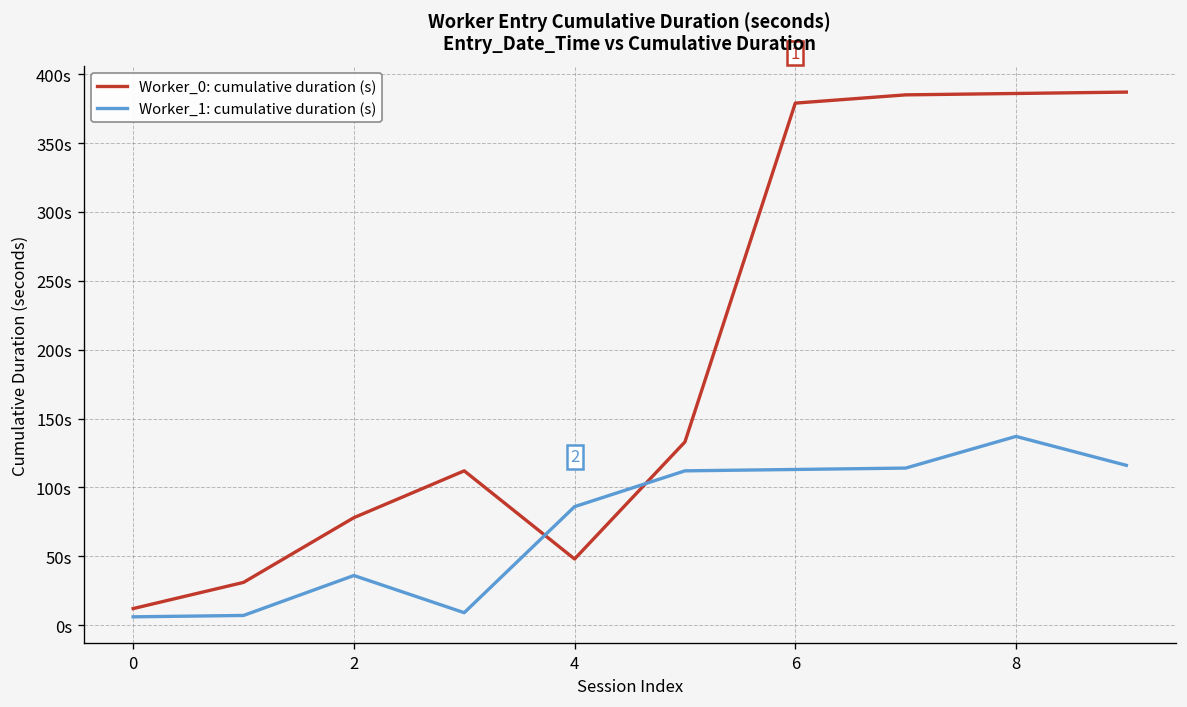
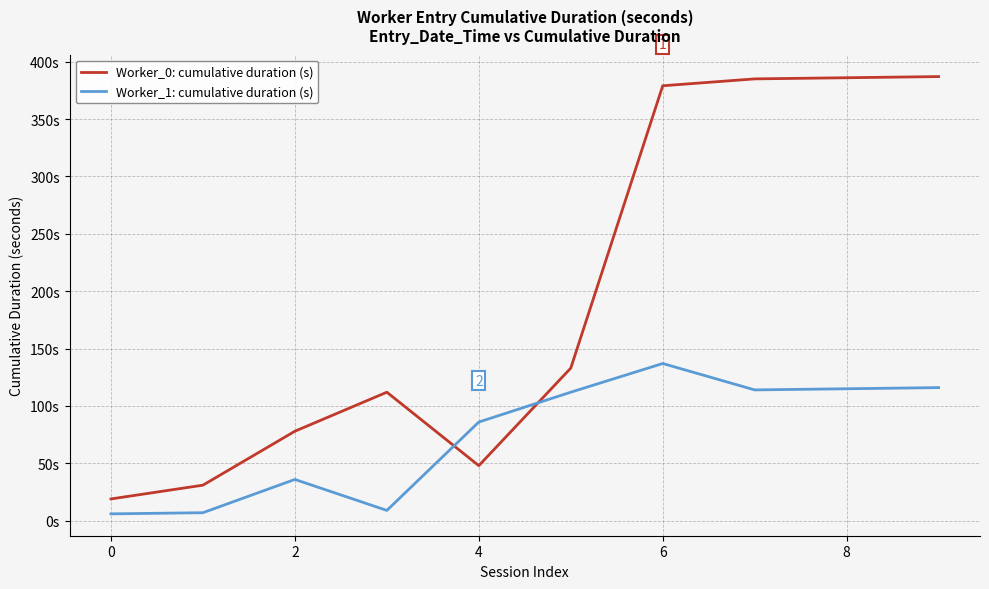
  {
    "Worker_0: cumulative duration (s)": {
-     "0": "12s",
+     "0": "19s",
      "2": "78s",
      "4": "48s",
      "6": "379s",
      "8": "386s"
    },
    "Worker_1: cumulative duration (s)": {
      "0": "6s",
      "2": "36s",
      "4": "86s",
-     "6": "113s",
-     "8": "137s"
+     "6": "137s",
+     "8": "115s"
    }
  }
